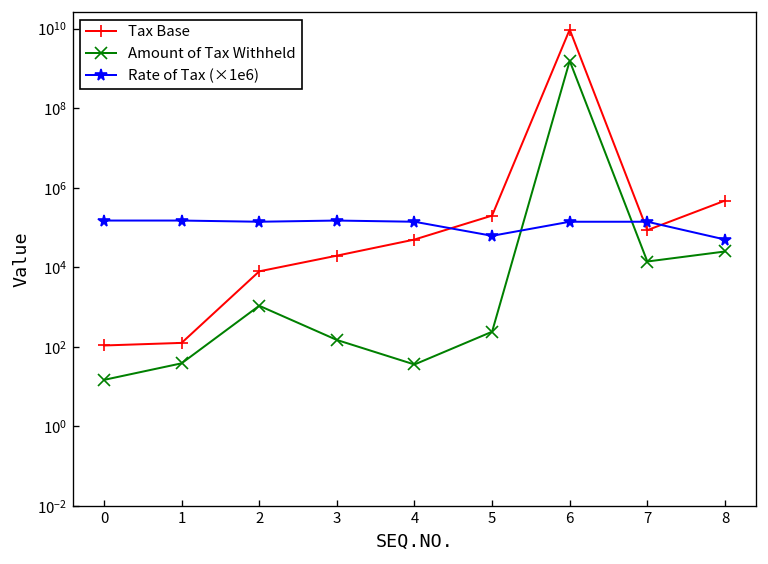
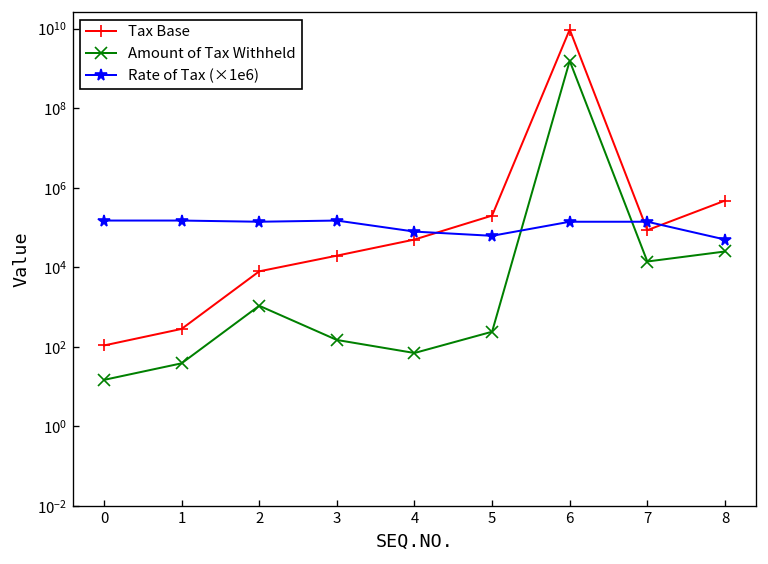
  {
    "Tax Base": {
      "0": 110,
-     "1": 130,
+     "1": 300,
      "2": 8000,
      "3": 20000,
      "4": 50000,
      "5": 200000,
      "6": 10000000000,
      "7": 90000,
      "8": 500000
    },
    "Amount of Tax Withheld": {
      "0": 10,
      "1": 40,
      "2": 1100,
      "3": 100,
-     "4": 40,
+     "4": 70,
      "5": 200,
      "6": 2000000000,
      "7": 14000,
      "8": 30000
    },
    "Rate of Tax (×1e6)": {
      "0": 200000,
      "1": 200000,
      "2": 140000,
      "3": 200000,
-     "4": 140000,
+     "4": 80000,
      "5": 60000,
      "6": 140000,
      "7": 140000,
      "8": 50000
    }
  }
